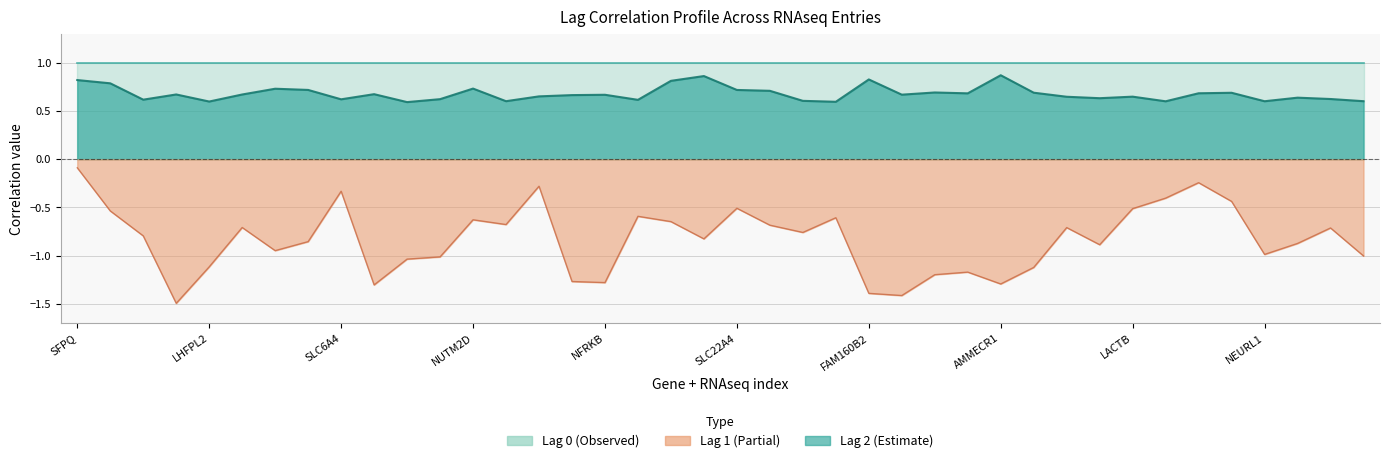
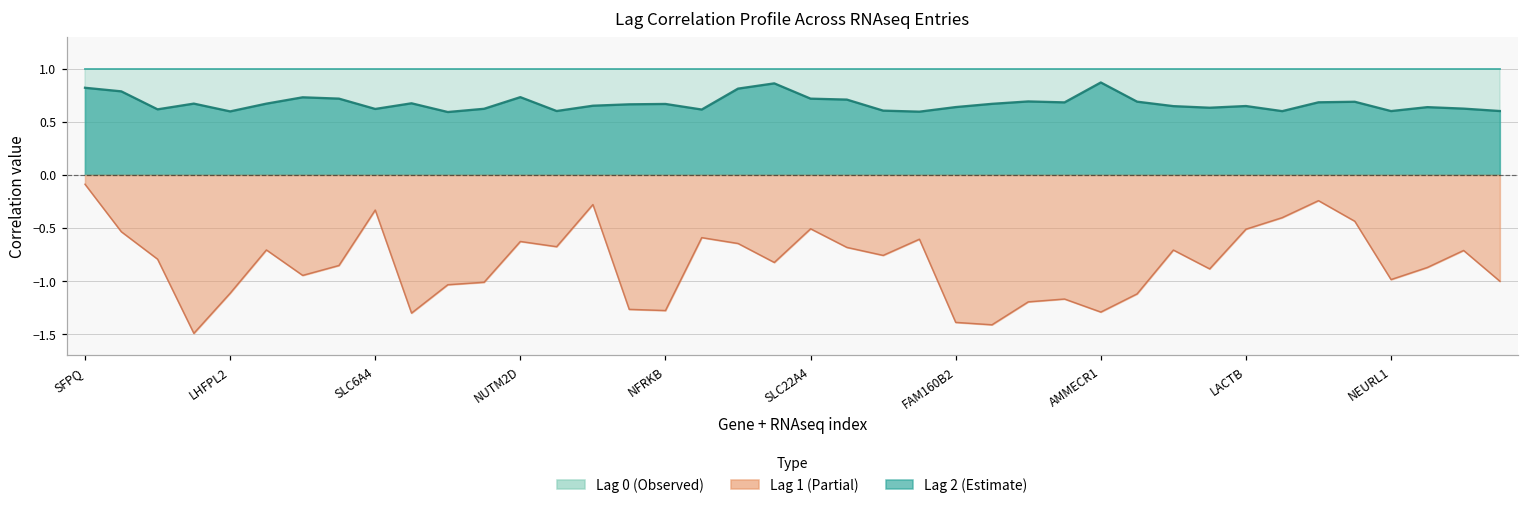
  {
    "Lag 0 (Observed)": {
      "SFPQ": 1.0,
      "LHFPL2": 1.0,
      "SLC6A4": 1.0,
      "NUTM2D": 1.0,
      "NFRKB": 1.0,
      "SLC22A4": 1.0,
      "FAM160B2": 1.0,
      "AMMECR1": 1.0,
      "LACTB": 1.0,
      "NEURL1": 1.0
    },
    "Lag 2 (Estimate)": {
      "SFPQ": 0.8,
      "LHFPL2": 0.6,
      "SLC6A4": 0.6,
      "NUTM2D": 0.7,
      "NFRKB": 0.7,
      "SLC22A4": 0.7,
-     "FAM160B2": 0.8,
+     "FAM160B2": 0.6,
      "AMMECR1": 0.9,
      "LACTB": 0.6,
      "NEURL1": 0.6
    }
  }
